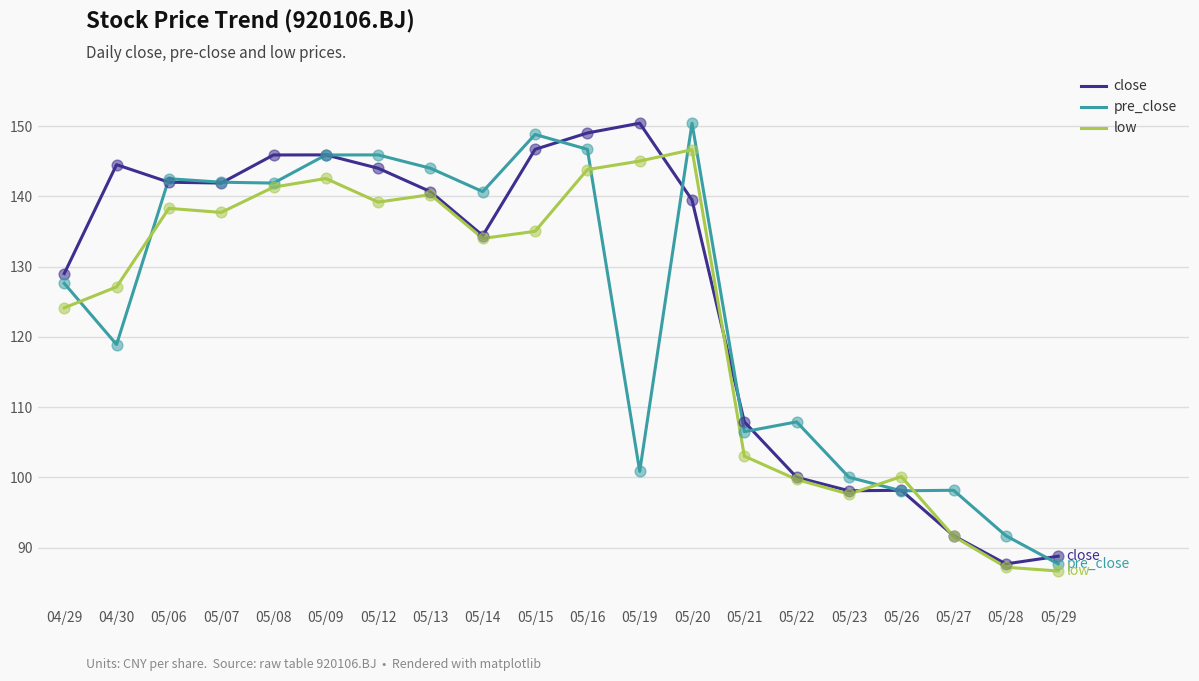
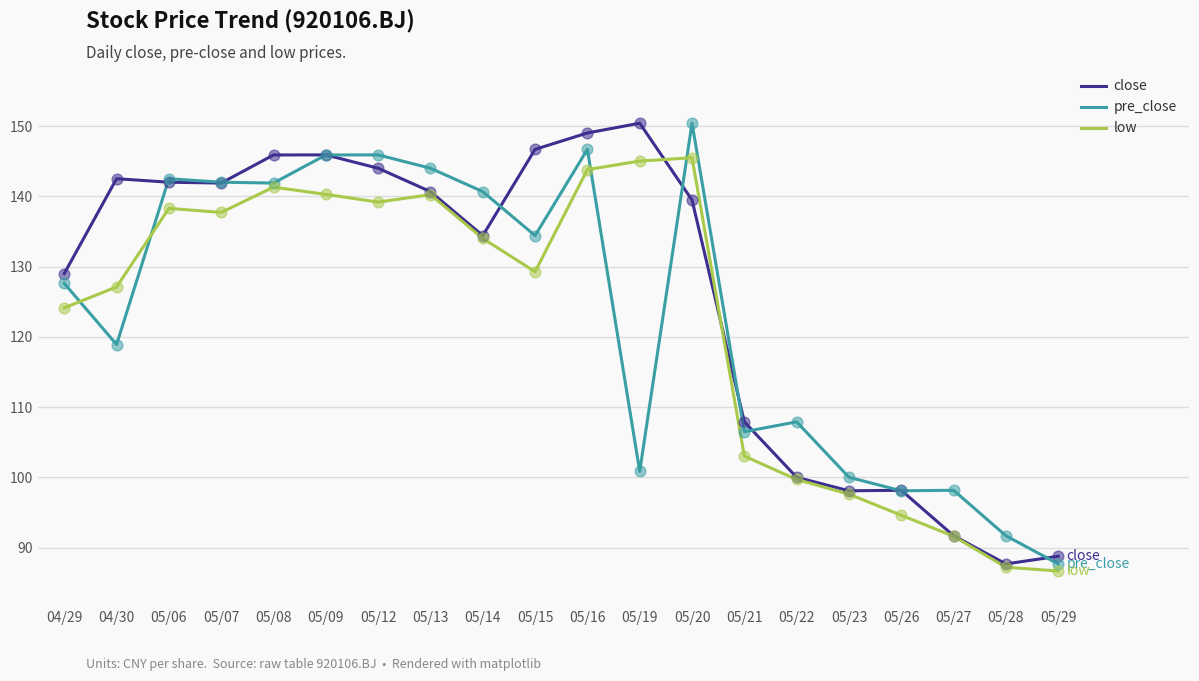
  {
    "close": {
      "04/29": 129,
-     "04/30": 145,
+     "04/30": 143,
      "05/06": 142,
      "05/08": 146,
      "05/12": 144,
      "05/13": 141,
      "05/14": 134,
      "05/15": 147,
      "05/16": 149,
      "05/19": 150,
      "05/20": 139,
      "05/21": 108,
      "05/23": 98,
      "05/28": 88,
      "05/29": 89
    },
    "pre_close": {
      "04/29": 128,
      "04/30": 119,
      "05/06": 143,
      "05/08": 142,
      "05/12": 146,
      "05/13": 144,
      "05/14": 141,
-     "05/15": 149,
+     "05/15": 134,
      "05/16": 147,
      "05/19": 101,
      "05/20": 150,
      "05/21": 106,
      "05/22": 108,
      "05/23": 100,
      "05/27": 98,
      "05/28": 92,
      "05/29": 88
    },
    "low": {
      "04/29": 124,
      "04/30": 127,
      "05/06": 138,
      "05/07": 138,
      "05/08": 141,
-     "05/09": 143,
+     "05/09": 140,
      "05/12": 139,
      "05/13": 140,
      "05/14": 134,
-     "05/15": 135,
+     "05/15": 129,
      "05/16": 144,
      "05/19": 145,
-     "05/20": 147,
+     "05/20": 145,
      "05/21": 103,
      "05/23": 98,
-     "05/26": 100,
+     "05/26": 95,
      "05/28": 87,
      "05/29": 87
    }
  }
